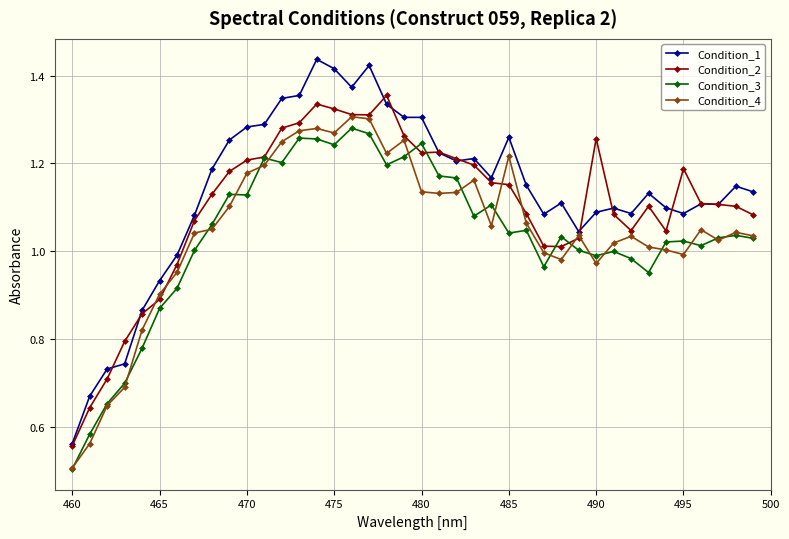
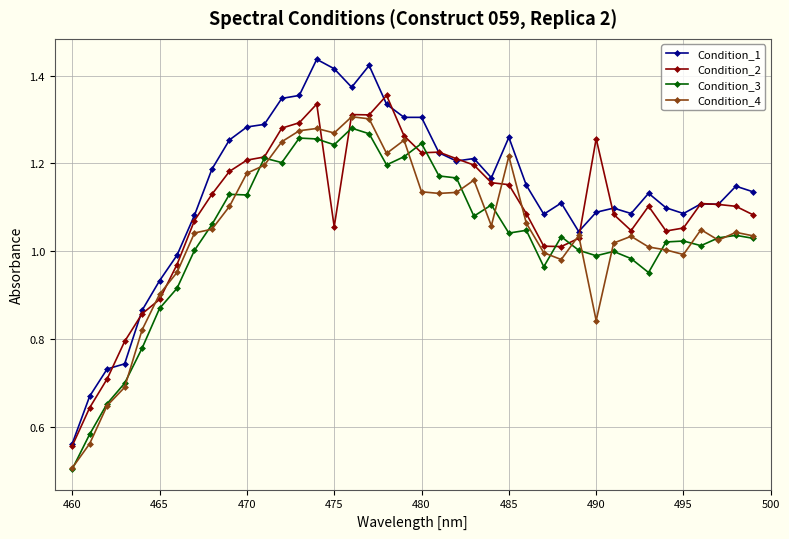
  {
    "Condition_1": {
      "465": 0.93,
      "470": 1.28,
      "475": 1.42,
      "480": 1.30,
      "485": 1.26,
      "490": 1.09,
      "495": 1.09
    },
    "Condition_2": {
      "465": 0.89,
      "470": 1.21,
-     "475": 1.32,
+     "475": 1.06,
      "480": 1.22,
      "485": 1.15,
      "490": 1.26,
-     "495": 1.19
+     "495": 1.05
    },
    "Condition_3": {
      "465": 0.87,
      "470": 1.13,
      "475": 1.24,
      "480": 1.25,
      "485": 1.04,
      "490": 0.99,
      "495": 1.02
    },
    "Condition_4": {
      "465": 0.90,
      "470": 1.18,
      "475": 1.27,
      "480": 1.14,
      "485": 1.22,
-     "490": 0.97,
+     "490": 0.84,
      "495": 0.99
    }
  }
